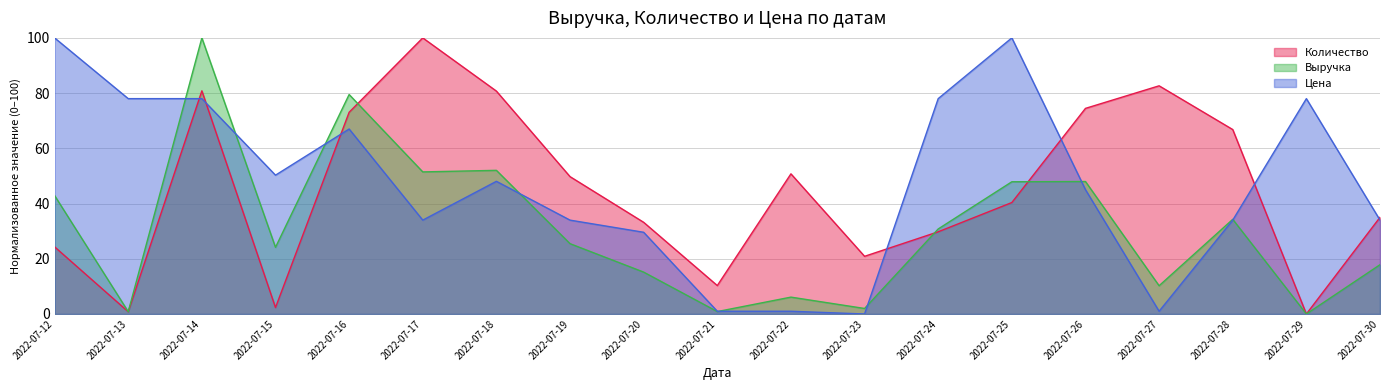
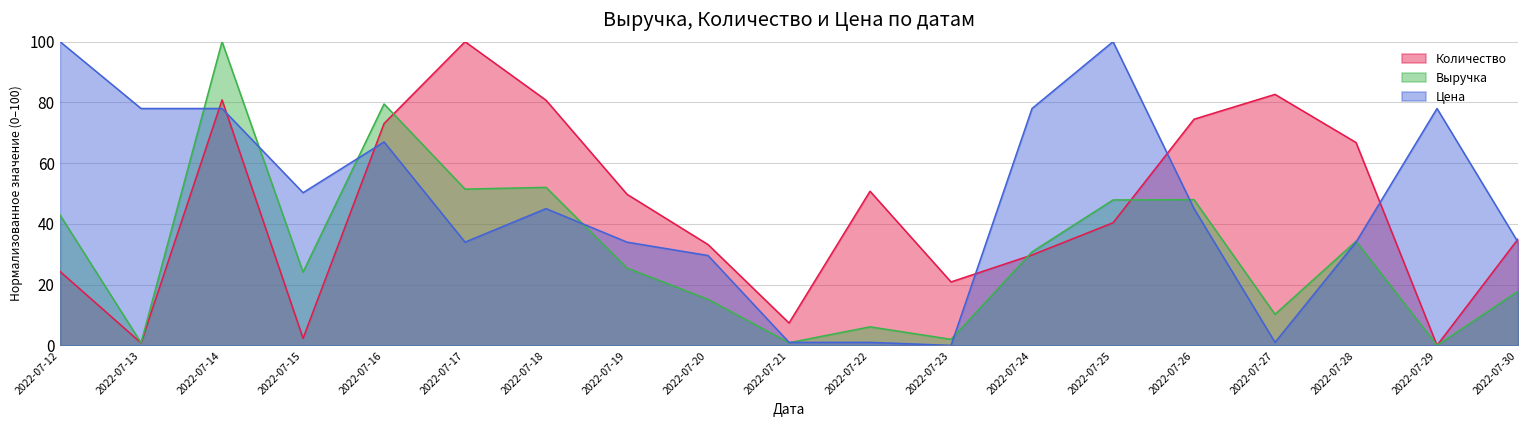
  {
    "Количество": {
      "2022-07-12": 24,
      "2022-07-14": 81,
      "2022-07-15": 2,
      "2022-07-16": 73,
      "2022-07-17": 100,
      "2022-07-18": 81,
      "2022-07-19": 50,
      "2022-07-20": 33,
-     "2022-07-21": 10,
+     "2022-07-21": 7,
      "2022-07-22": 51,
      "2022-07-23": 21,
      "2022-07-24": 30,
      "2022-07-25": 40,
      "2022-07-26": 74,
      "2022-07-27": 83,
      "2022-07-28": 67,
      "2022-07-30": 35
    },
    "Выручка": {
      "2022-07-12": 43,
      "2022-07-14": 100,
      "2022-07-15": 24,
      "2022-07-16": 79,
      "2022-07-17": 51,
      "2022-07-18": 52,
      "2022-07-19": 25,
      "2022-07-20": 15,
      "2022-07-22": 6,
      "2022-07-23": 2,
      "2022-07-24": 31,
      "2022-07-25": 48,
      "2022-07-26": 48,
      "2022-07-27": 10,
      "2022-07-30": 18
    },
    "Цена": {
      "2022-07-12": 100,
      "2022-07-13": 78,
      "2022-07-14": 78,
      "2022-07-15": 50,
      "2022-07-16": 67,
      "2022-07-17": 34,
-     "2022-07-18": 48,
+     "2022-07-18": 45,
      "2022-07-19": 34,
      "2022-07-20": 30,
      "2022-07-22": 1,
      "2022-07-23": 0,
      "2022-07-24": 78,
      "2022-07-25": 100,
      "2022-07-26": 45,
      "2022-07-27": 1,
      "2022-07-29": 78,
      "2022-07-30": 34
    }
  }
